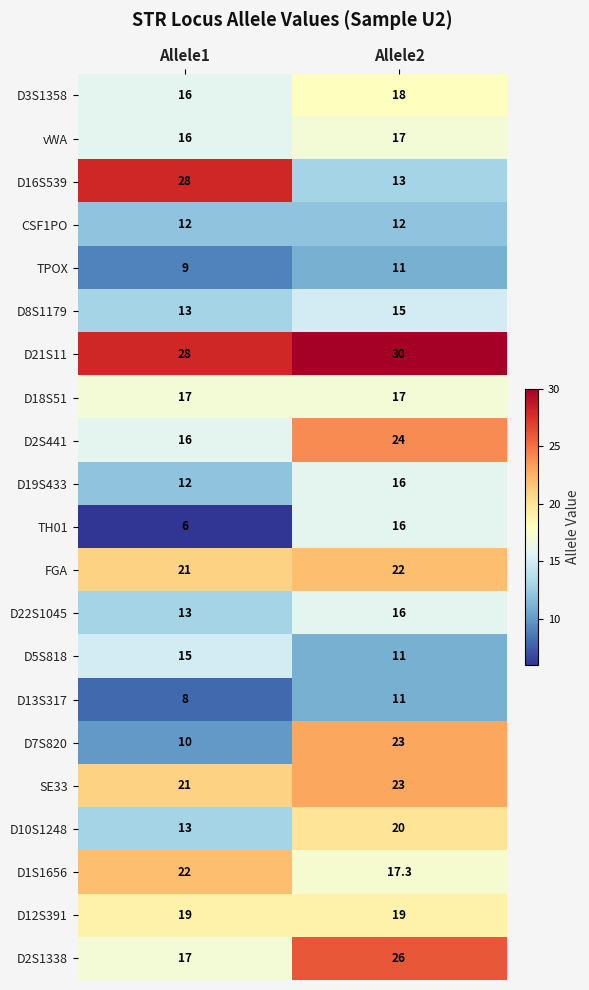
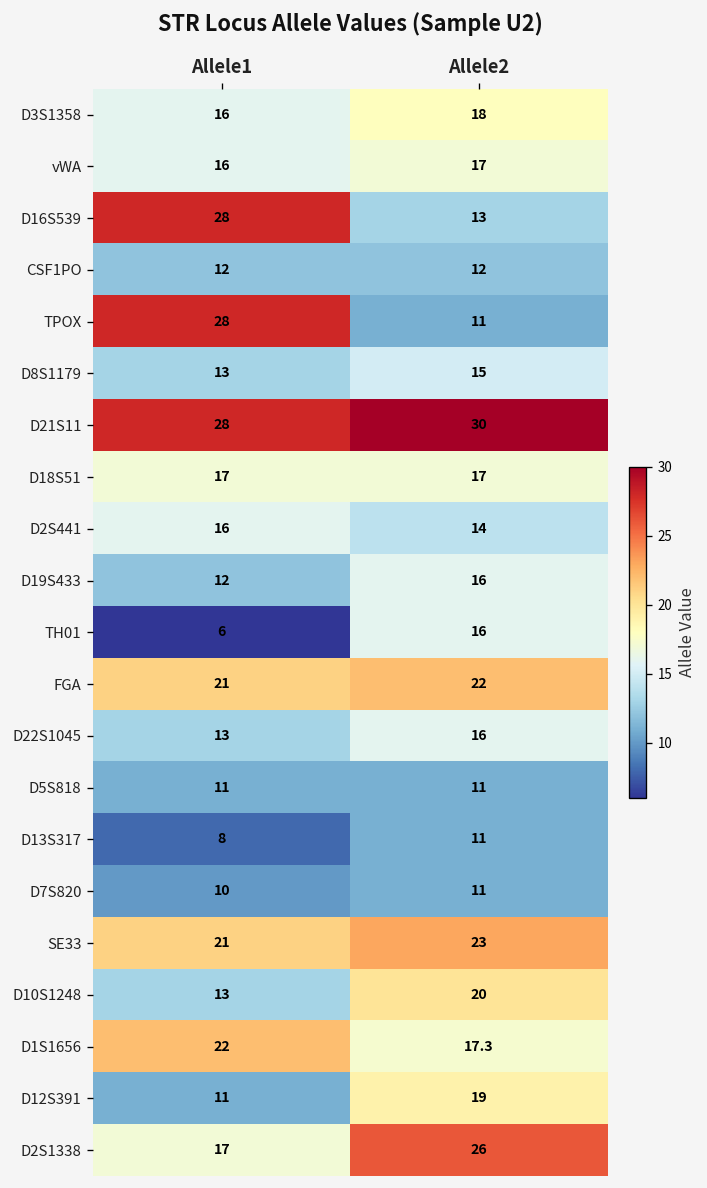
  {
    "D3S1358": {
      "Allele1": 16,
      "Allele2": 18
    },
    "vWA": {
      "Allele1": 16,
      "Allele2": 17
    },
    "D16S539": {
      "Allele1": 28,
      "Allele2": 13
    },
    "CSF1PO": {
      "Allele1": 12,
      "Allele2": 12
    },
    "TPOX": {
-     "Allele1": 9,
+     "Allele1": 28,
      "Allele2": 11
    },
    "D8S1179": {
      "Allele1": 13,
      "Allele2": 15
    },
    "D21S11": {
      "Allele1": 28,
      "Allele2": 30
    },
    "D18S51": {
      "Allele1": 17,
      "Allele2": 17
    },
    "D2S441": {
      "Allele1": 16,
-     "Allele2": 24
+     "Allele2": 14
    },
    "D19S433": {
      "Allele1": 12,
      "Allele2": 16
    },
    "TH01": {
      "Allele1": 6,
      "Allele2": 16
    },
    "FGA": {
      "Allele1": 21,
      "Allele2": 22
    },
    "D22S1045": {
      "Allele1": 13,
      "Allele2": 16
    },
    "D5S818": {
-     "Allele1": 15,
+     "Allele1": 11,
      "Allele2": 11
    },
    "D13S317": {
      "Allele1": 8,
      "Allele2": 11
    },
    "D7S820": {
      "Allele1": 10,
-     "Allele2": 23
+     "Allele2": 11
    },
    "SE33": {
      "Allele1": 21,
      "Allele2": 23
    },
    "D10S1248": {
      "Allele1": 13,
      "Allele2": 20
    },
    "D1S1656": {
      "Allele1": 22,
      "Allele2": 17.3
    },
    "D12S391": {
-     "Allele1": 19,
+     "Allele1": 11,
      "Allele2": 19
    },
    "D2S1338": {
      "Allele1": 17,
      "Allele2": 26
    }
  }
